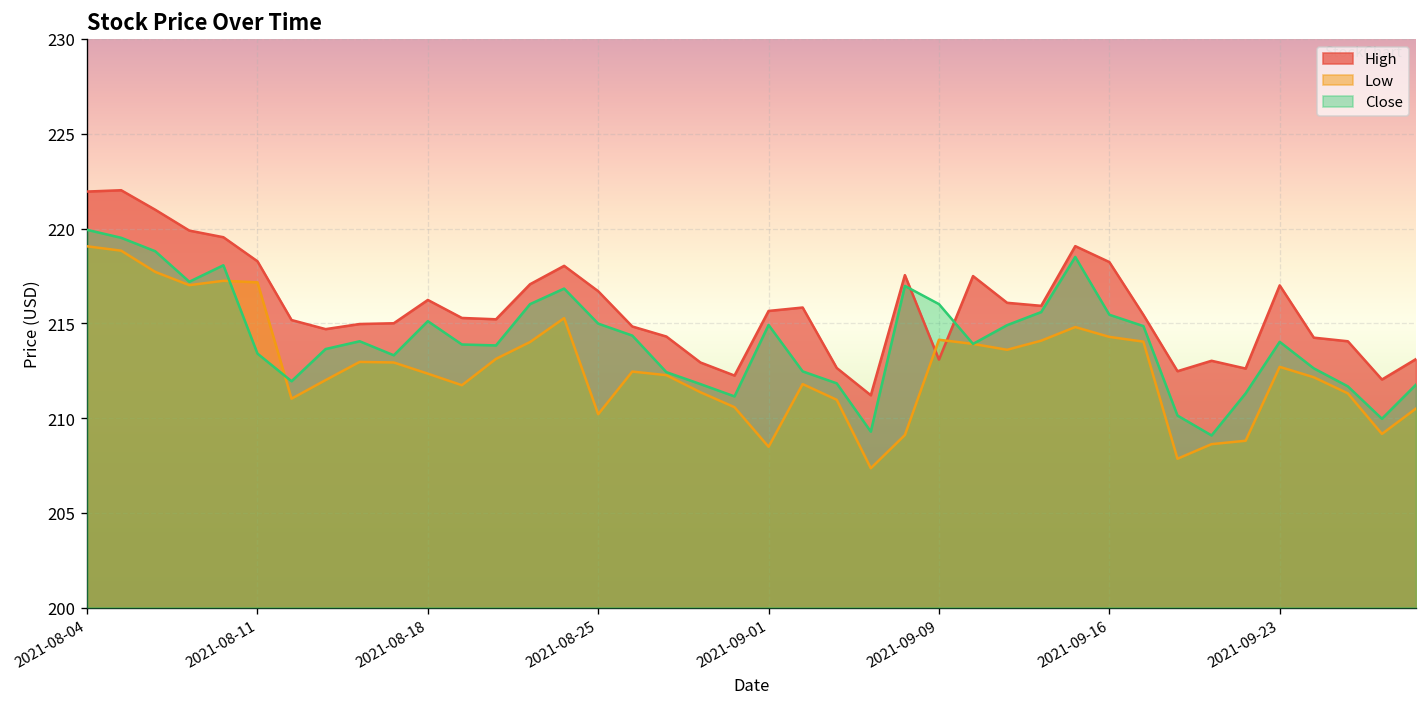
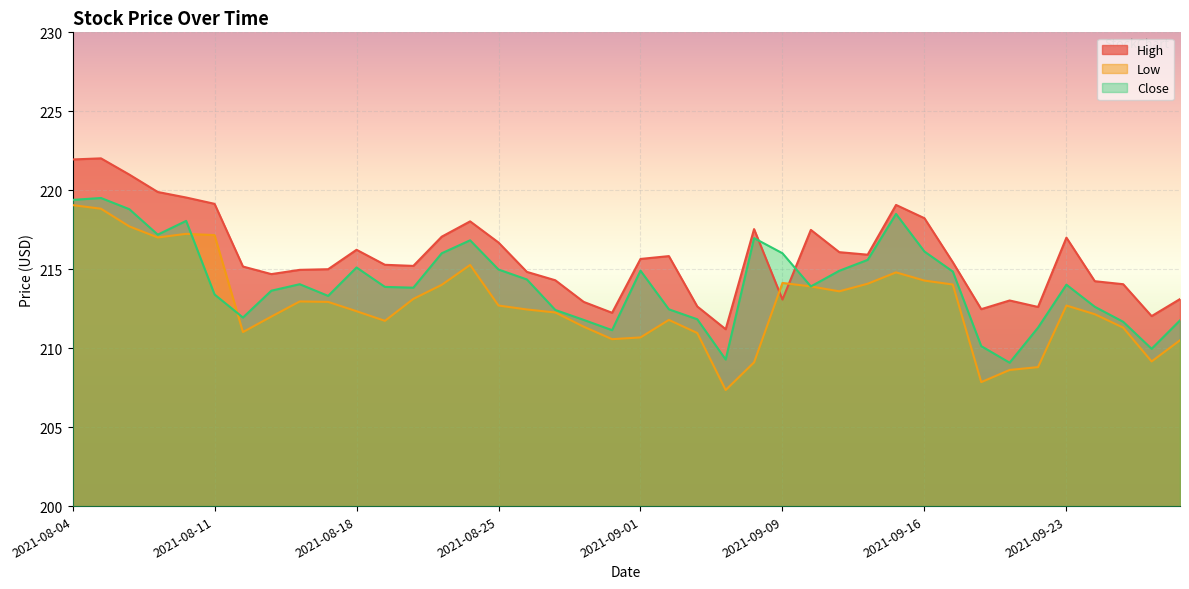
  {
    "High": {
      "2021-08-04": 222.0,
-     "2021-08-11": 218.3,
+     "2021-08-11": 219.1,
      "2021-08-18": 216.2,
      "2021-08-25": 216.7,
      "2021-09-01": 215.7,
      "2021-09-09": 213.1,
      "2021-09-16": 218.2,
      "2021-09-23": 217.0
    },
    "Low": {
      "2021-08-04": 219.1,
      "2021-08-11": 217.2,
      "2021-08-18": 212.3,
-     "2021-08-25": 210.2,
-     "2021-09-01": 208.5,
+     "2021-08-25": 212.7,
+     "2021-09-01": 210.7,
      "2021-09-09": 214.1,
      "2021-09-16": 214.3,
      "2021-09-23": 212.7
    },
    "Close": {
-     "2021-08-04": 219.9,
+     "2021-08-04": 219.4,
      "2021-08-11": 213.4,
      "2021-08-18": 215.1,
      "2021-08-25": 215.0,
      "2021-09-01": 214.9,
      "2021-09-09": 216.0,
-     "2021-09-16": 215.5,
+     "2021-09-16": 216.1,
      "2021-09-23": 214.0
    }
  }
